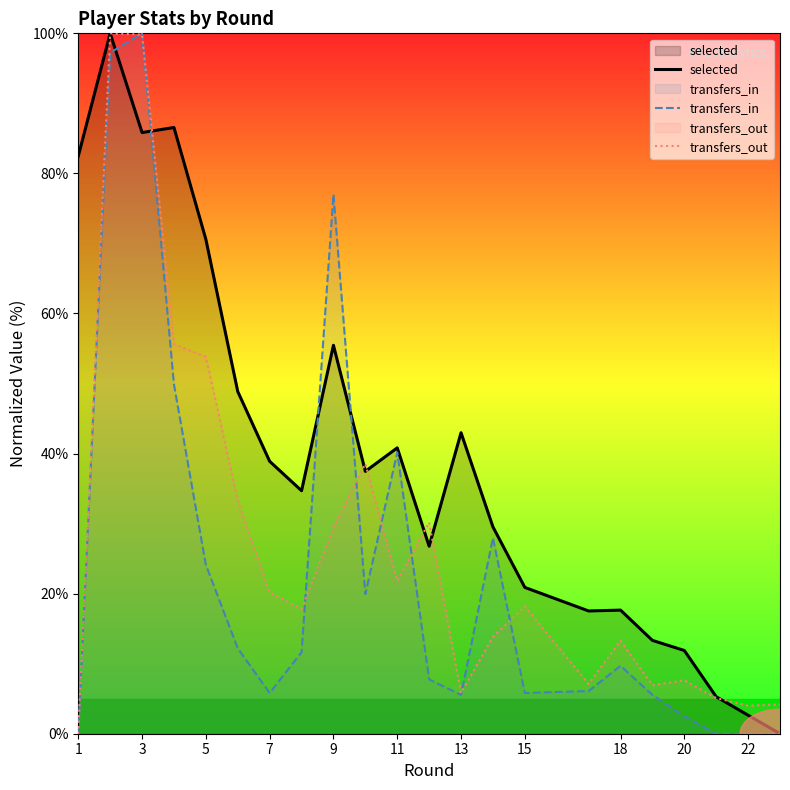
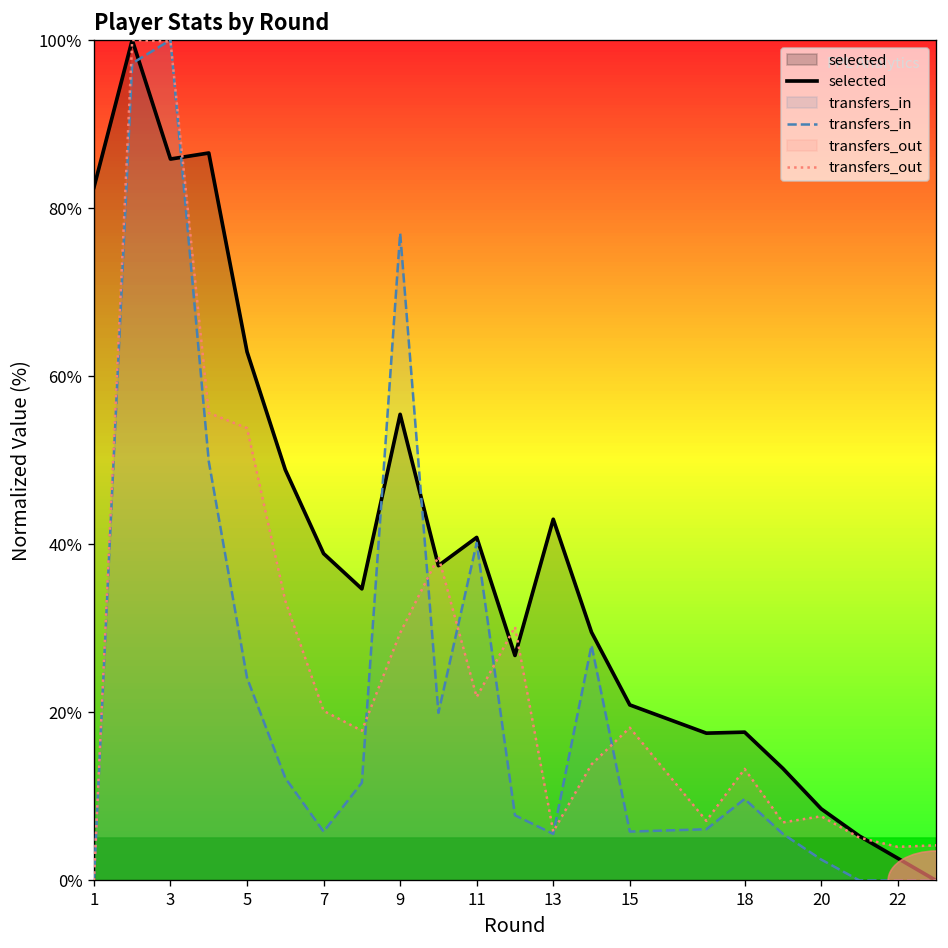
  {
    "selected": {
      "1": "82%",
      "3": "86%",
-     "5": "71%",
+     "5": "63%",
      "7": "39%",
      "9": "55%",
      "11": "41%",
      "13": "43%",
      "15": "21%",
      "18": "18%",
-     "20": "12%"
+     "20": "9%"
    }
  }
